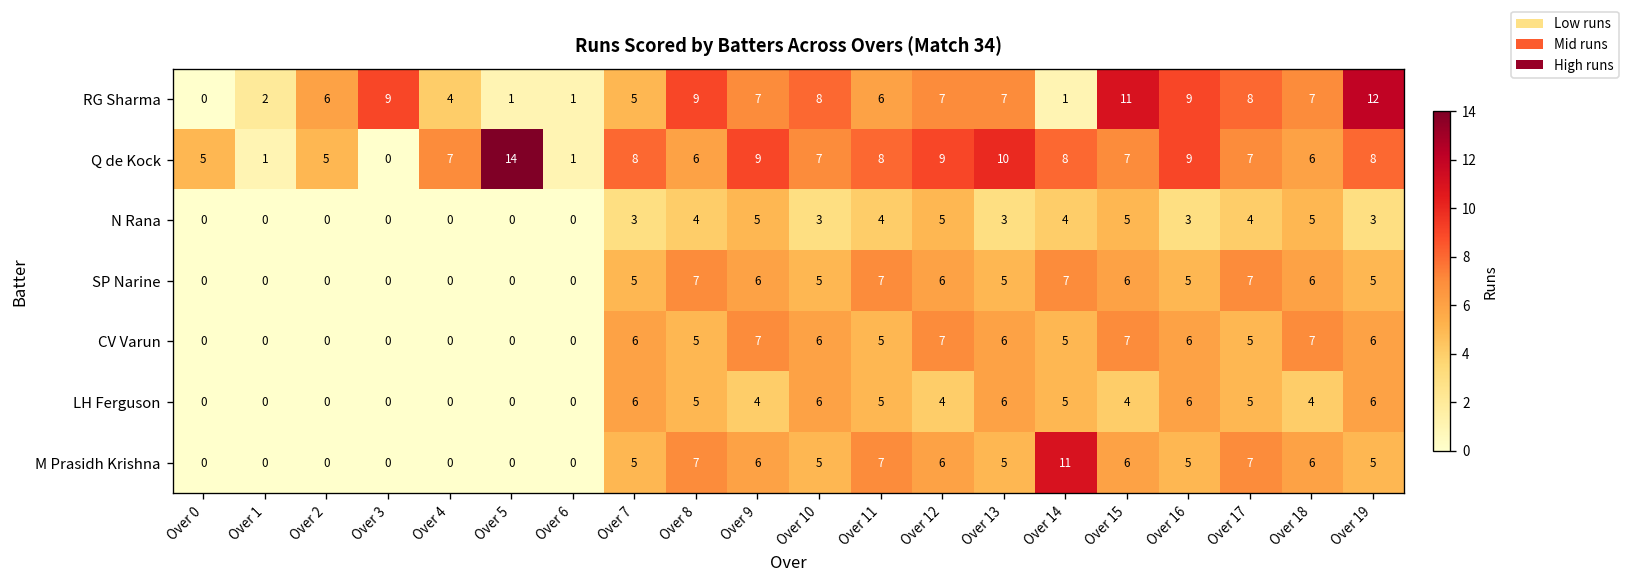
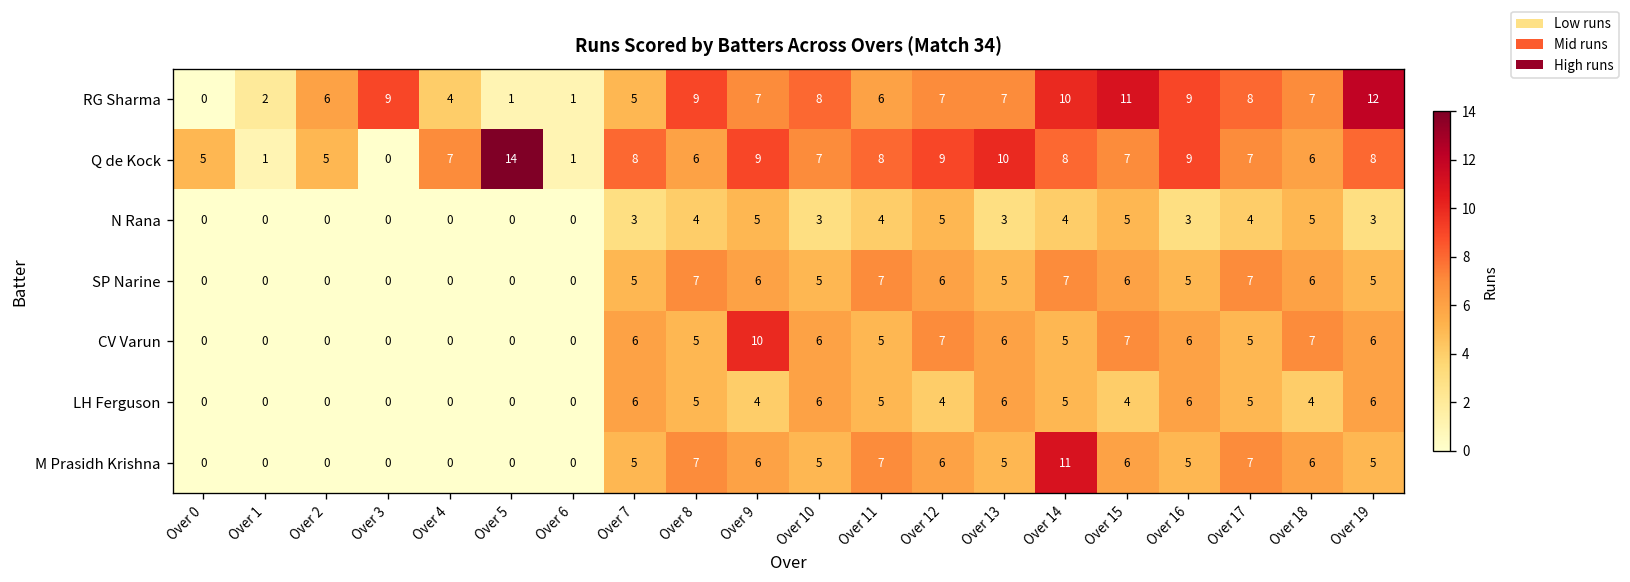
  {
    "RG Sharma": {
      "Over 0": 0,
      "Over 1": 2,
      "Over 2": 6,
      "Over 3": 9,
      "Over 4": 4,
      "Over 5": 1,
      "Over 6": 1,
      "Over 7": 5,
      "Over 8": 9,
      "Over 9": 7,
      "Over 10": 8,
      "Over 11": 6,
      "Over 12": 7,
      "Over 13": 7,
-     "Over 14": 1,
+     "Over 14": 10,
      "Over 15": 11,
      "Over 16": 9,
      "Over 17": 8,
      "Over 18": 7,
      "Over 19": 12
    },
    "Q de Kock": {
      "Over 0": 5,
      "Over 1": 1,
      "Over 2": 5,
      "Over 3": 0,
      "Over 4": 7,
      "Over 5": 14,
      "Over 6": 1,
      "Over 7": 8,
      "Over 8": 6,
      "Over 9": 9,
      "Over 10": 7,
      "Over 11": 8,
      "Over 12": 9,
      "Over 13": 10,
      "Over 14": 8,
      "Over 15": 7,
      "Over 16": 9,
      "Over 17": 7,
      "Over 18": 6,
      "Over 19": 8
    },
    "N Rana": {
      "Over 0": 0,
      "Over 1": 0,
      "Over 2": 0,
      "Over 3": 0,
      "Over 4": 0,
      "Over 5": 0,
      "Over 6": 0,
      "Over 7": 3,
      "Over 8": 4,
      "Over 9": 5,
      "Over 10": 3,
      "Over 11": 4,
      "Over 12": 5,
      "Over 13": 3,
      "Over 14": 4,
      "Over 15": 5,
      "Over 16": 3,
      "Over 17": 4,
      "Over 18": 5,
      "Over 19": 3
    },
    "SP Narine": {
      "Over 0": 0,
      "Over 1": 0,
      "Over 2": 0,
      "Over 3": 0,
      "Over 4": 0,
      "Over 5": 0,
      "Over 6": 0,
      "Over 7": 5,
      "Over 8": 7,
      "Over 9": 6,
      "Over 10": 5,
      "Over 11": 7,
      "Over 12": 6,
      "Over 13": 5,
      "Over 14": 7,
      "Over 15": 6,
      "Over 16": 5,
      "Over 17": 7,
      "Over 18": 6,
      "Over 19": 5
    },
    "CV Varun": {
      "Over 0": 0,
      "Over 1": 0,
      "Over 2": 0,
      "Over 3": 0,
      "Over 4": 0,
      "Over 5": 0,
      "Over 6": 0,
      "Over 7": 6,
      "Over 8": 5,
-     "Over 9": 7,
+     "Over 9": 10,
      "Over 10": 6,
      "Over 11": 5,
      "Over 12": 7,
      "Over 13": 6,
      "Over 14": 5,
      "Over 15": 7,
      "Over 16": 6,
      "Over 17": 5,
      "Over 18": 7,
      "Over 19": 6
    },
    "LH Ferguson": {
      "Over 0": 0,
      "Over 1": 0,
      "Over 2": 0,
      "Over 3": 0,
      "Over 4": 0,
      "Over 5": 0,
      "Over 6": 0,
      "Over 7": 6,
      "Over 8": 5,
      "Over 9": 4,
      "Over 10": 6,
      "Over 11": 5,
      "Over 12": 4,
      "Over 13": 6,
      "Over 14": 5,
      "Over 15": 4,
      "Over 16": 6,
      "Over 17": 5,
      "Over 18": 4,
      "Over 19": 6
    },
    "M Prasidh Krishna": {
      "Over 0": 0,
      "Over 1": 0,
      "Over 2": 0,
      "Over 3": 0,
      "Over 4": 0,
      "Over 5": 0,
      "Over 6": 0,
      "Over 7": 5,
      "Over 8": 7,
      "Over 9": 6,
      "Over 10": 5,
      "Over 11": 7,
      "Over 12": 6,
      "Over 13": 5,
      "Over 14": 11,
      "Over 15": 6,
      "Over 16": 5,
      "Over 17": 7,
      "Over 18": 6,
      "Over 19": 5
    }
  }
